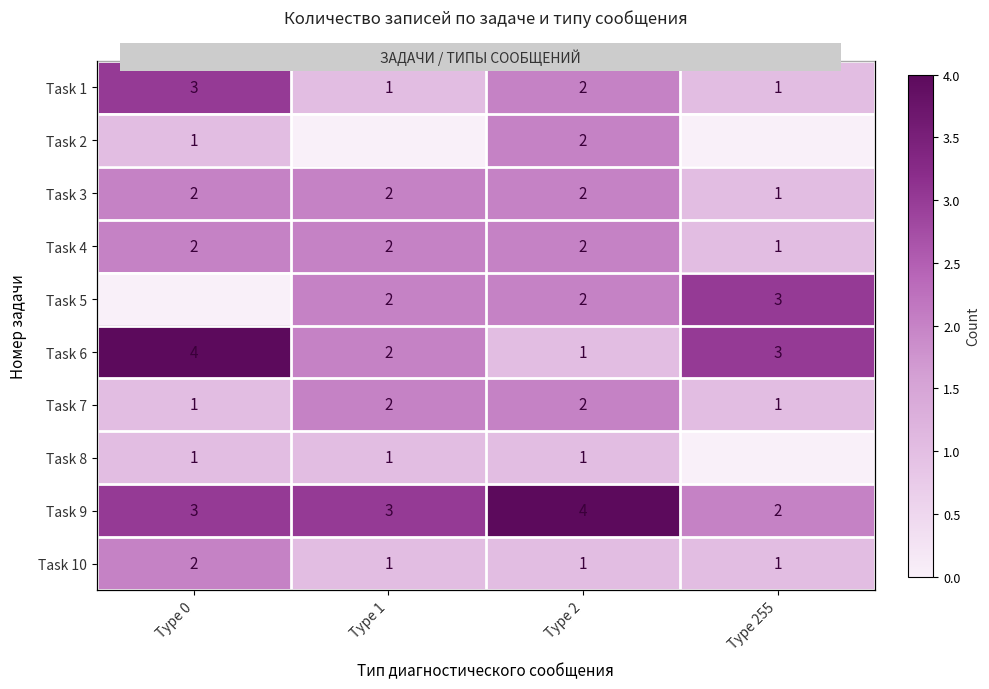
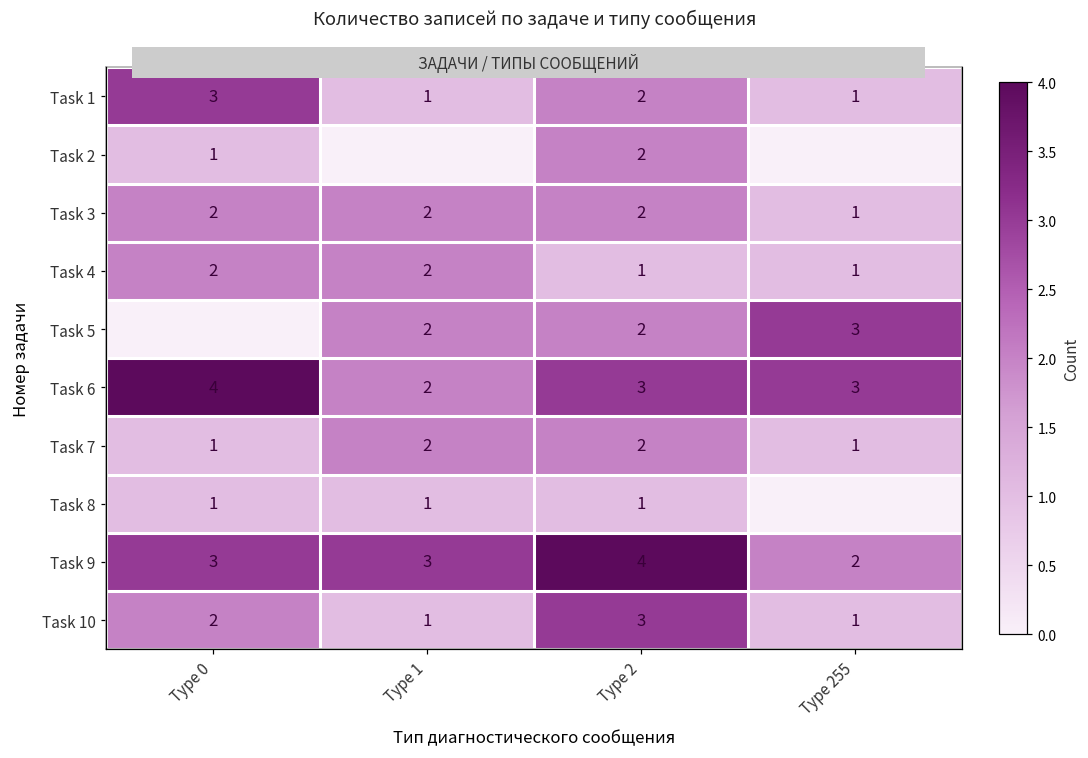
  {
    "Task 1": {
      "Type 0": 3,
      "Type 1": 1,
      "Type 2": 2,
      "Type 255": 1
    },
    "Task 2": {
      "Type 0": 1,
      "Type 2": 2
    },
    "Task 3": {
      "Type 0": 2,
      "Type 1": 2,
      "Type 2": 2,
      "Type 255": 1
    },
    "Task 4": {
      "Type 0": 2,
      "Type 1": 2,
-     "Type 2": 2,
+     "Type 2": 1,
      "Type 255": 1
    },
    "Task 5": {
      "Type 1": 2,
      "Type 2": 2,
      "Type 255": 3
    },
    "Task 6": {
      "Type 1": 2,
-     "Type 2": 1,
+     "Type 2": 3,
      "Type 255": 3
    },
    "Task 7": {
      "Type 0": 1,
      "Type 1": 2,
      "Type 2": 2,
      "Type 255": 1
    },
    "Task 8": {
      "Type 0": 1,
      "Type 1": 1,
      "Type 2": 1
    },
    "Task 9": {
      "Type 0": 3,
      "Type 1": 3,
      "Type 255": 2
    },
    "Task 10": {
      "Type 0": 2,
      "Type 1": 1,
-     "Type 2": 1,
+     "Type 2": 3,
      "Type 255": 1
    }
  }
